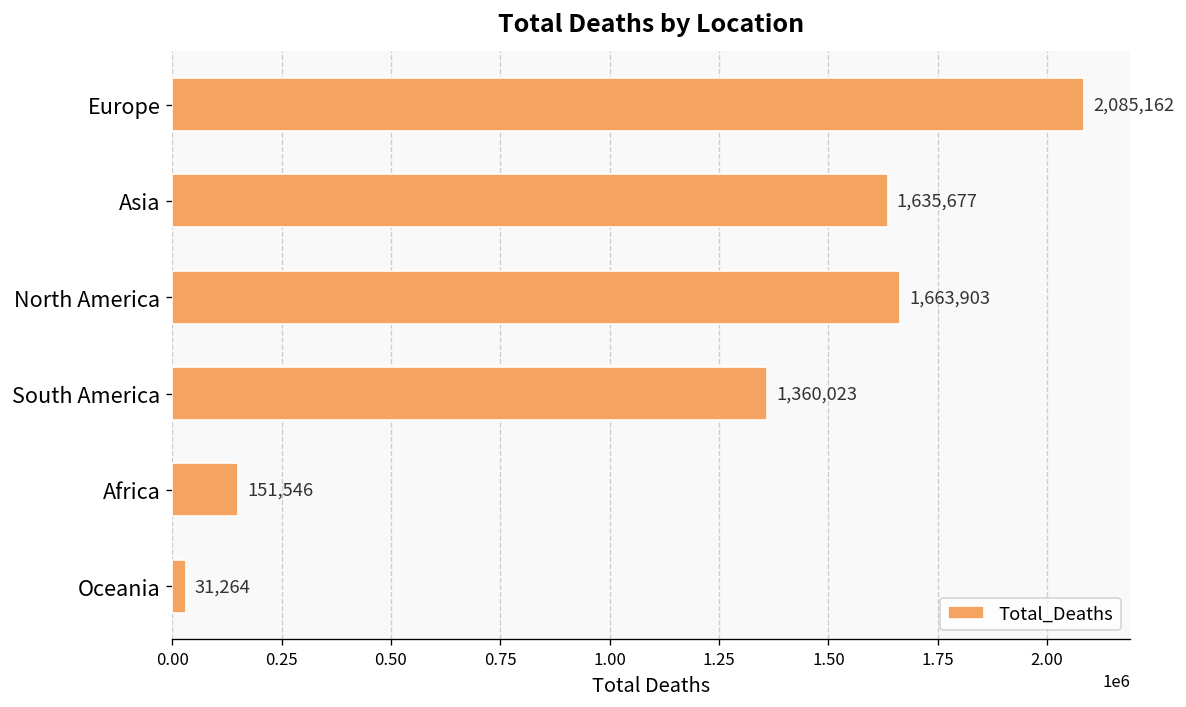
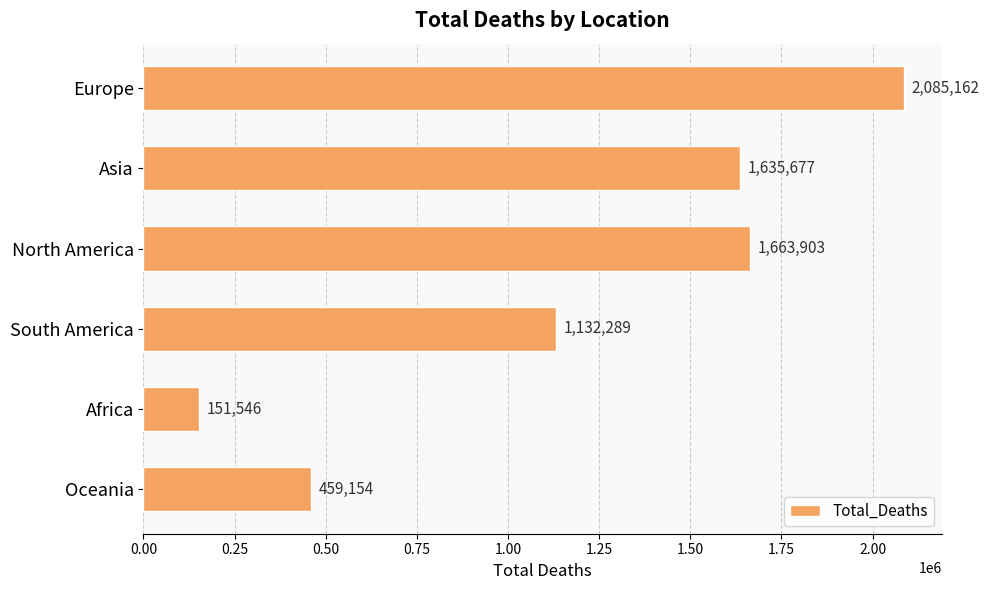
  {
    "Europe": "2,085,162",
    "Asia": "1,635,677",
    "North America": "1,663,903",
-   "South America": "1,360,023",
+   "South America": "1,132,289",
    "Africa": "151,546",
-   "Oceania": "31,264"
+   "Oceania": "459,154"
  }
